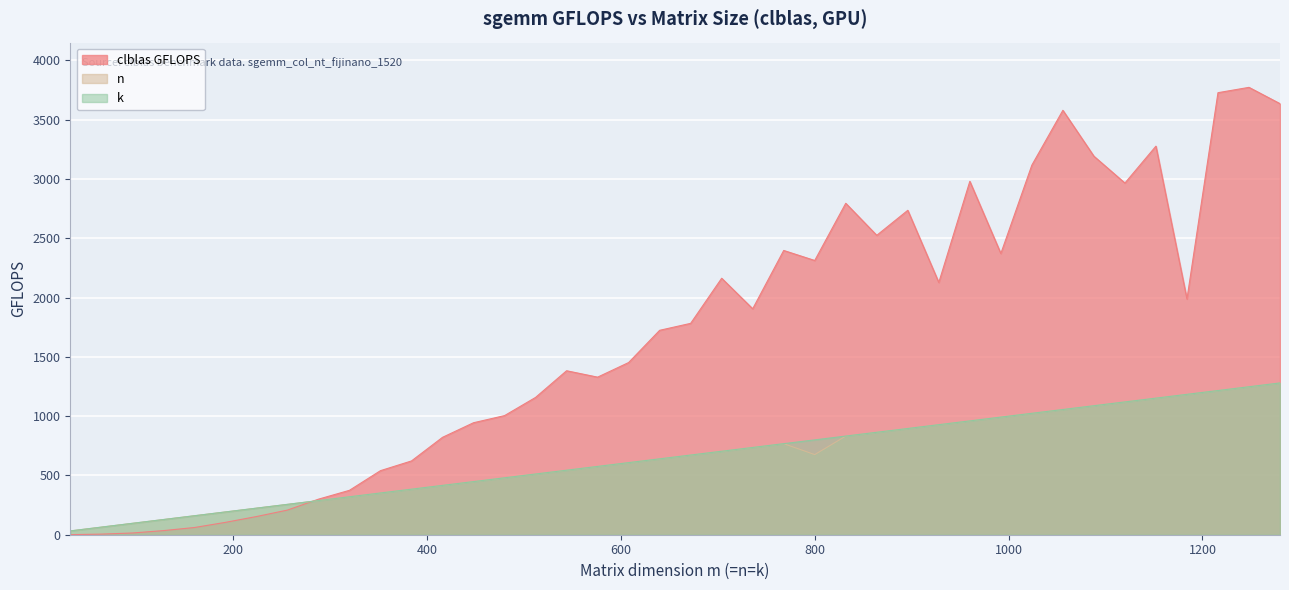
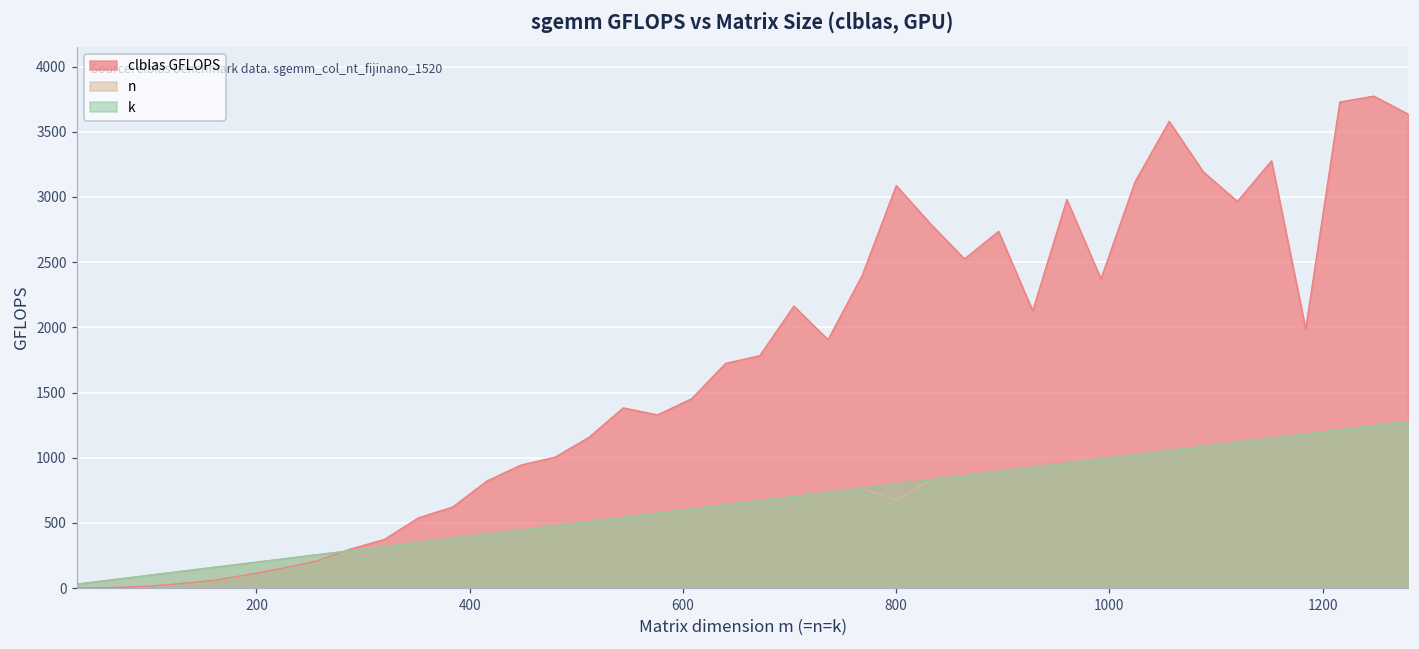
  {
    "clblas GFLOPS": {
-     "800": 2310
+     "800": 3090
    }
  }
